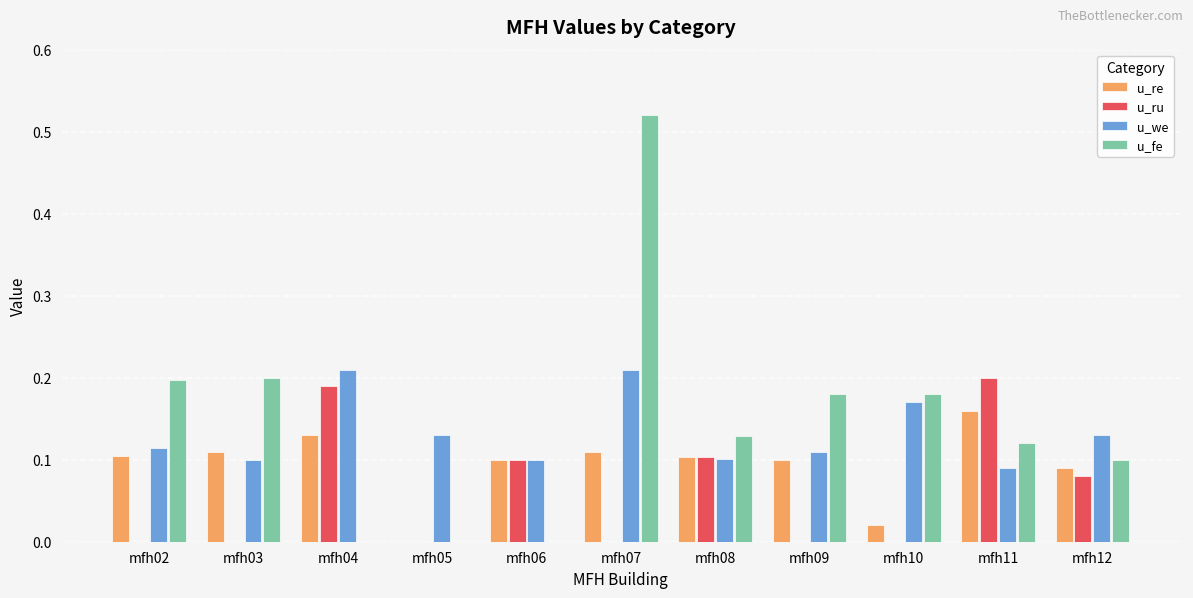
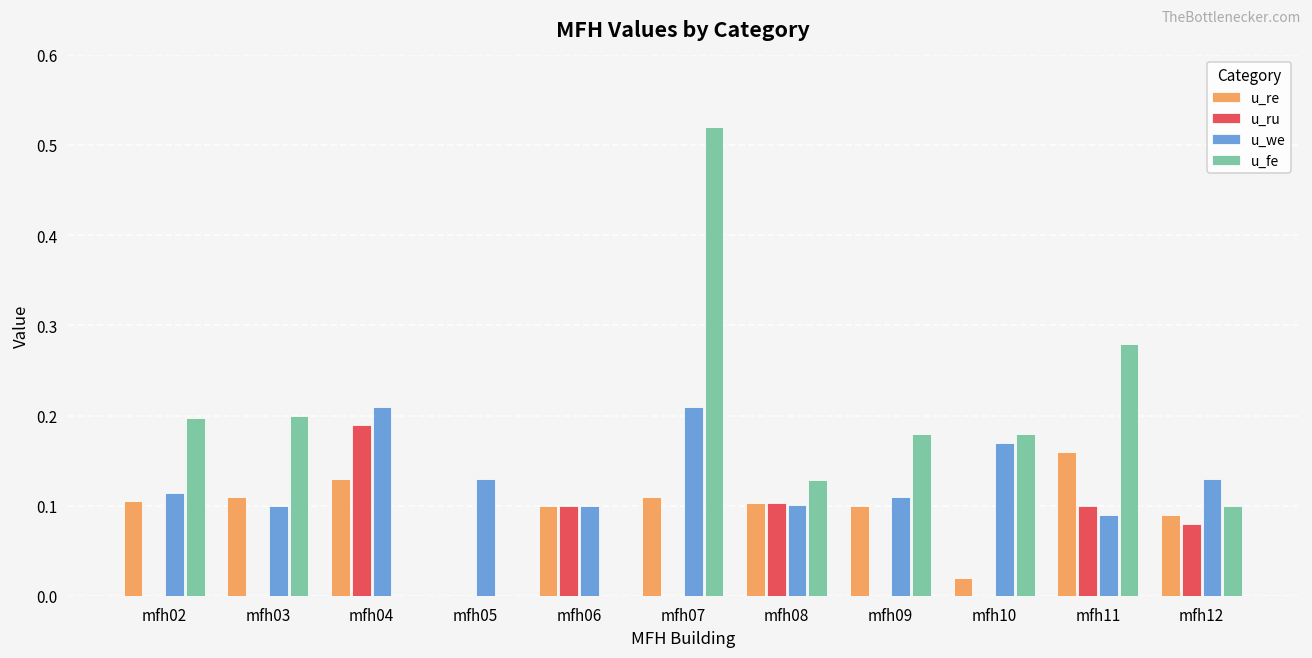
  {
    "u_re": {
      "mfh02": 0.11,
      "mfh03": 0.11,
      "mfh04": 0.13,
      "mfh05": 0.00,
      "mfh06": 0.10,
      "mfh07": 0.11,
      "mfh08": 0.10,
      "mfh09": 0.10,
      "mfh10": 0.02,
      "mfh11": 0.16,
      "mfh12": 0.09
    },
    "u_ru": {
      "mfh02": 0.0,
      "mfh03": 0.0,
      "mfh04": 0.19,
      "mfh05": 0.0,
      "mfh06": 0.1,
      "mfh07": 0.0,
      "mfh08": 0.1,
      "mfh09": 0.0,
      "mfh10": 0.0,
-     "mfh11": 0.2,
+     "mfh11": 0.1,
      "mfh12": 0.08
    },
    "u_we": {
      "mfh02": 0.11,
      "mfh03": 0.10,
      "mfh04": 0.21,
      "mfh05": 0.13,
      "mfh06": 0.10,
      "mfh07": 0.21,
      "mfh08": 0.10,
      "mfh09": 0.11,
      "mfh10": 0.17,
      "mfh11": 0.09,
      "mfh12": 0.13
    },
    "u_fe": {
      "mfh02": 0.20,
      "mfh03": 0.20,
      "mfh04": 0.00,
      "mfh05": 0.00,
      "mfh06": 0.00,
      "mfh07": 0.52,
      "mfh08": 0.13,
      "mfh09": 0.18,
      "mfh10": 0.18,
-     "mfh11": 0.12,
+     "mfh11": 0.28,
      "mfh12": 0.10
    }
  }
